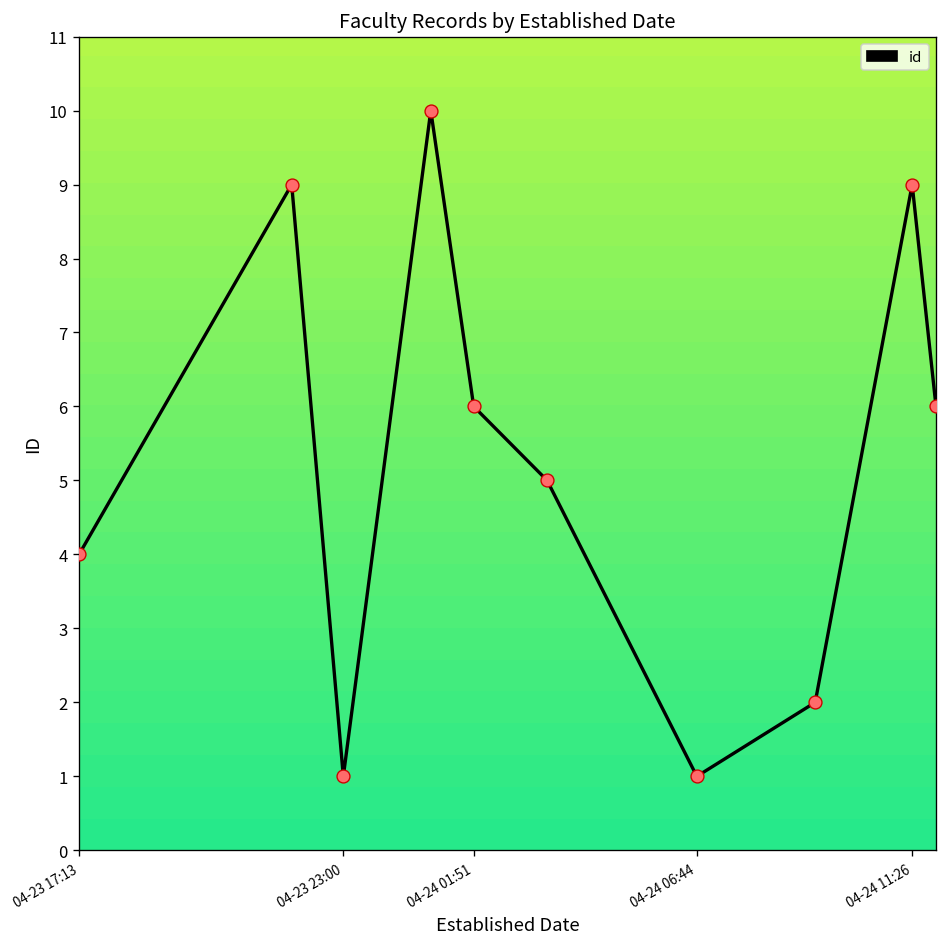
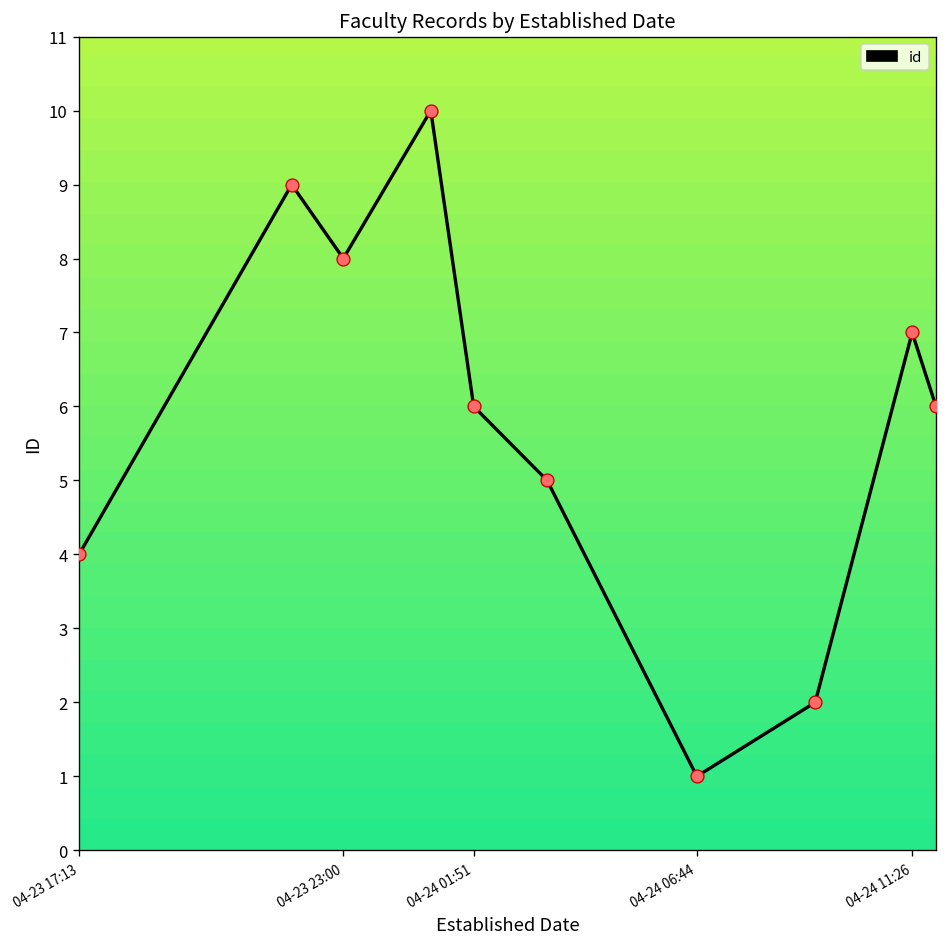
  {
    "04-23 17:13": 4,
-   "04-23 23:00": 1,
+   "04-23 23:00": 8,
    "04-24 01:51": 6,
    "04-24 06:44": 1,
-   "04-24 11:26": 9
+   "04-24 11:26": 7
  }
